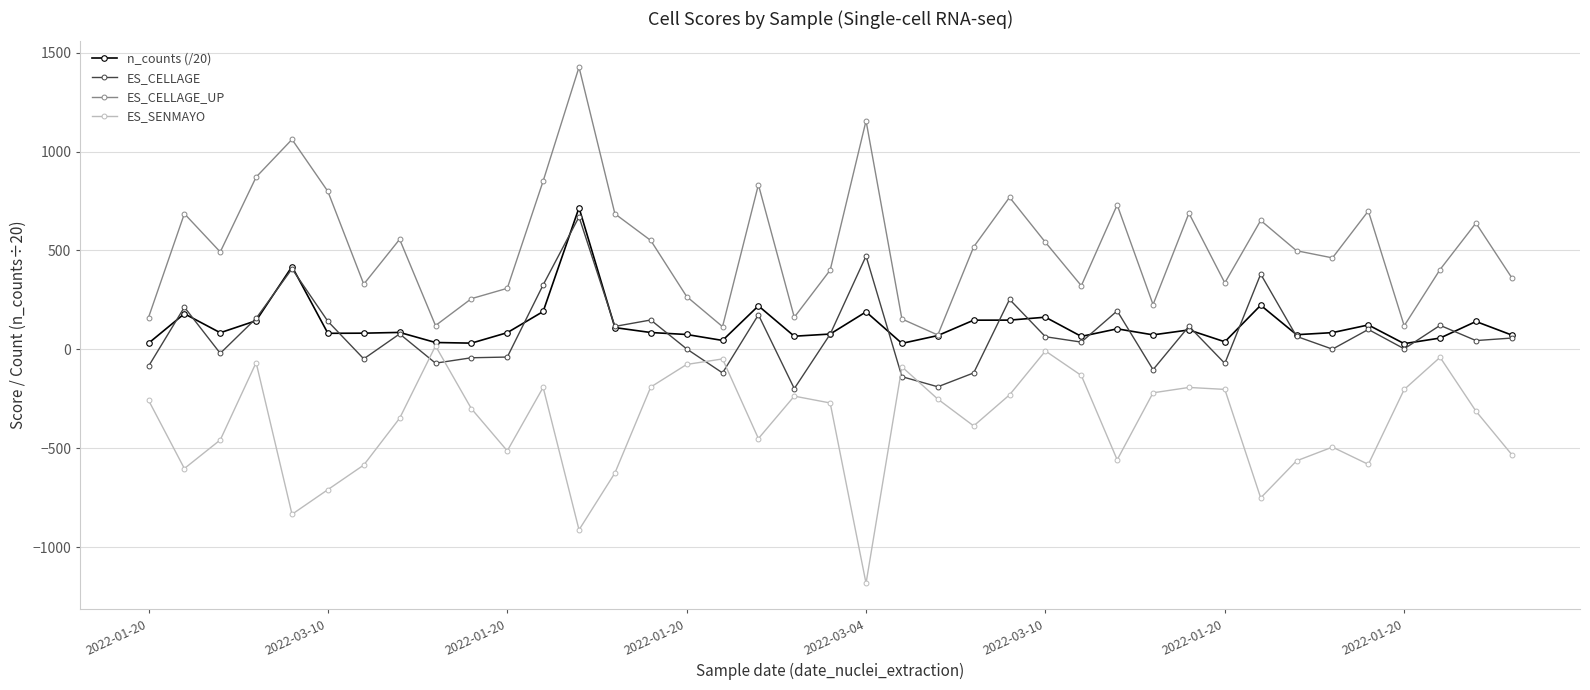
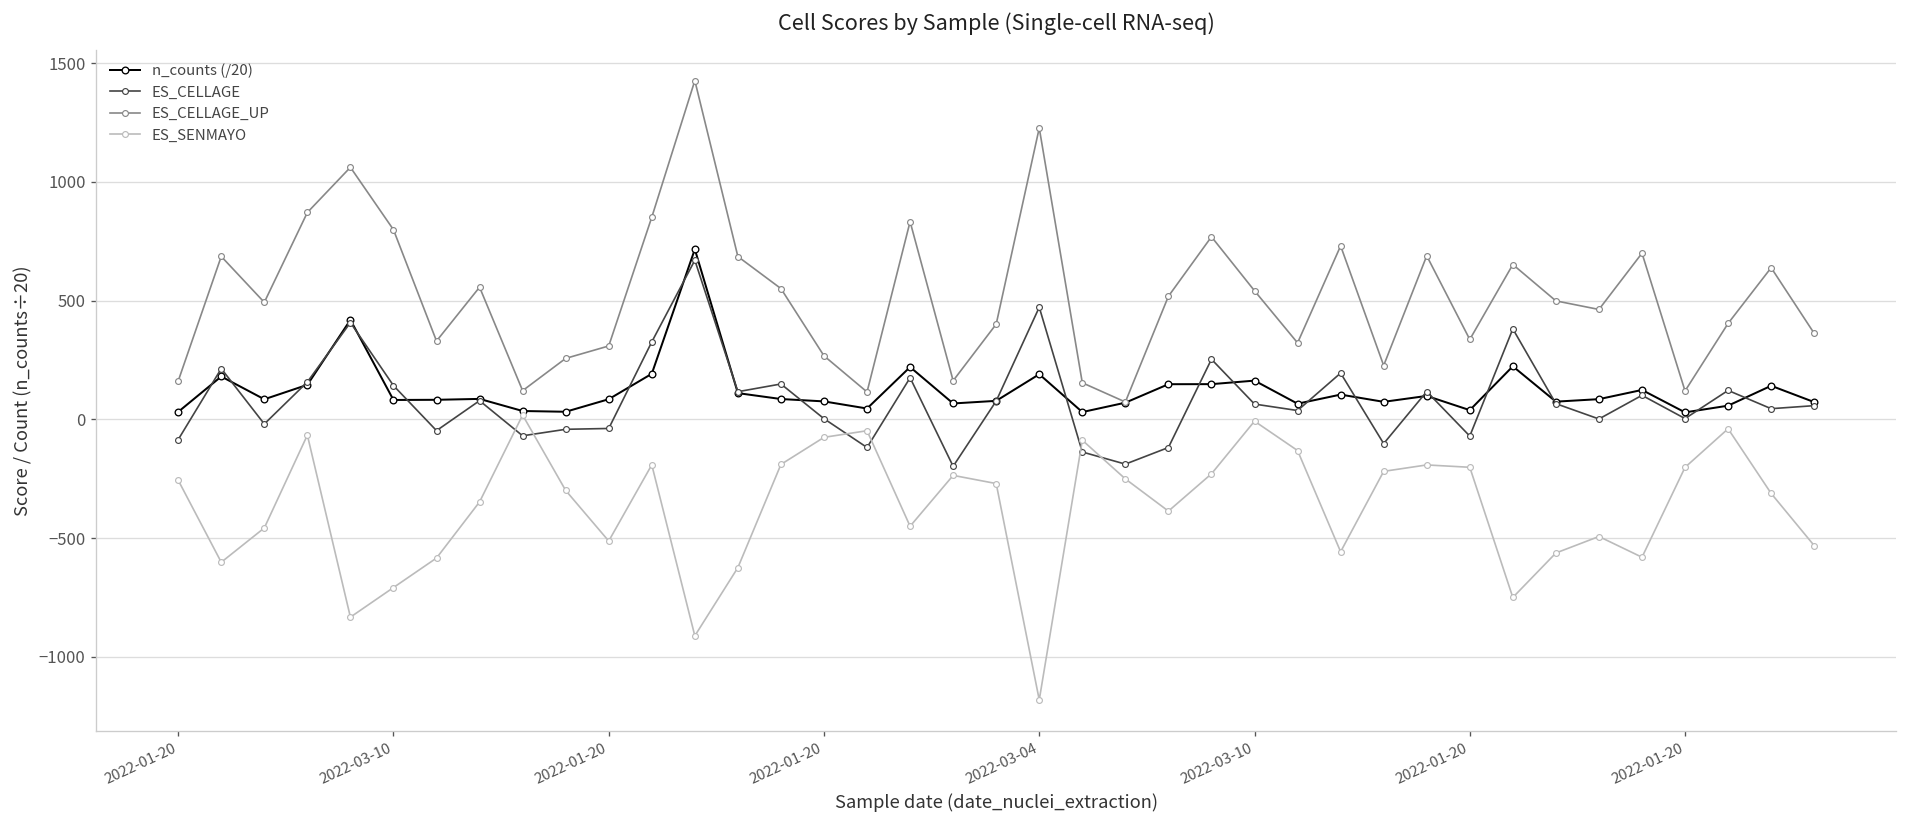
  {
    "n_counts (/20)": {
      "2022-03-04": 190
    },
    "ES_CELLAGE": {
      "2022-03-04": 470
    },
    "ES_CELLAGE_UP": {
-     "2022-03-04": 1160
+     "2022-03-04": 1230
    },
    "ES_SENMAYO": {
      "2022-03-04": -1180
    }
  }
